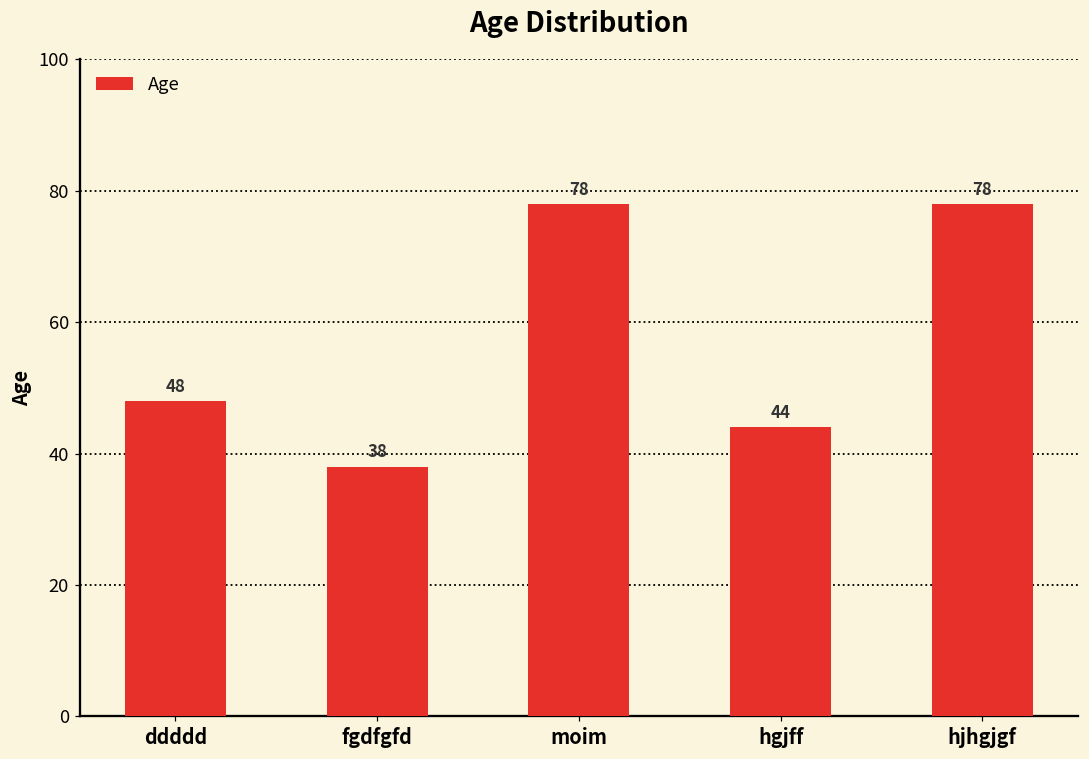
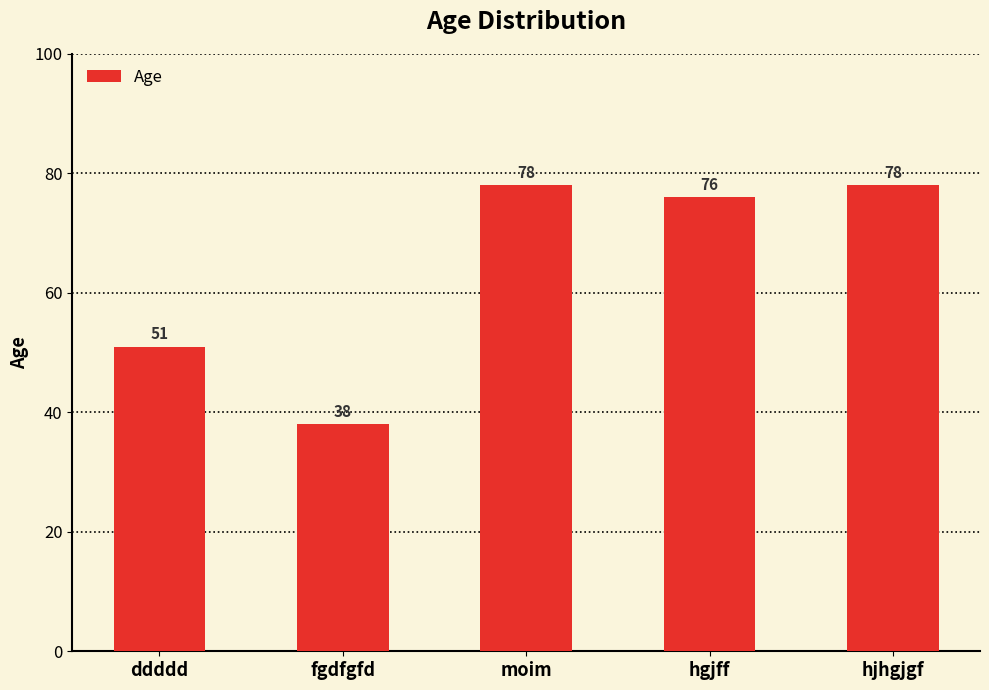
  {
-   "ddddd": 48,
+   "ddddd": 51,
    "fgdfgfd": 38,
    "moim": 78,
-   "hgjff": 44,
+   "hgjff": 76,
    "hjhgjgf": 78
  }
